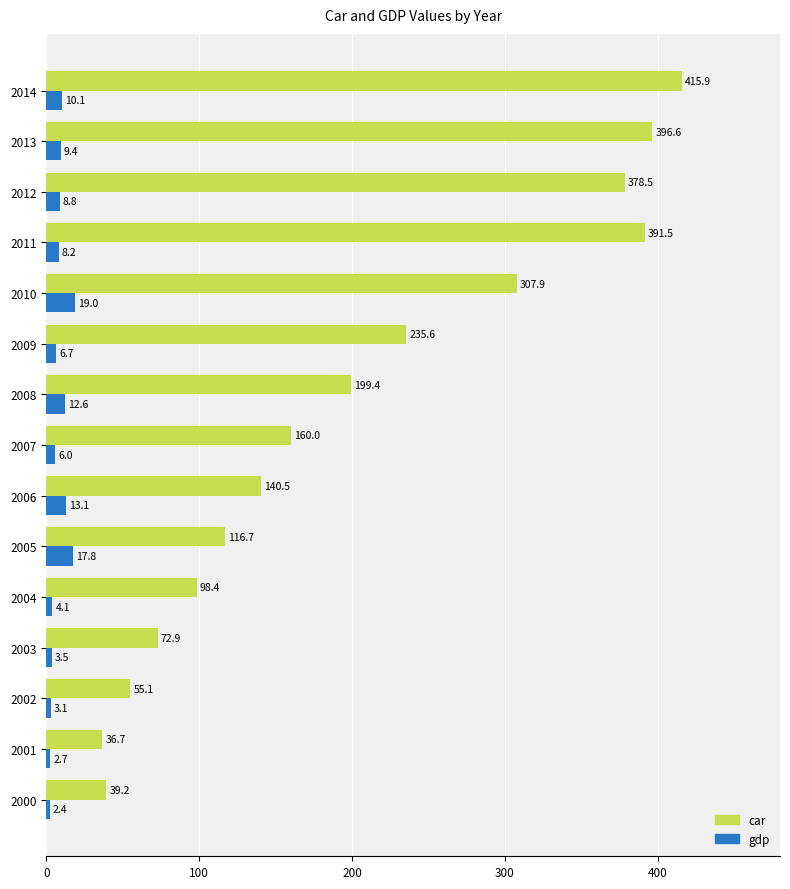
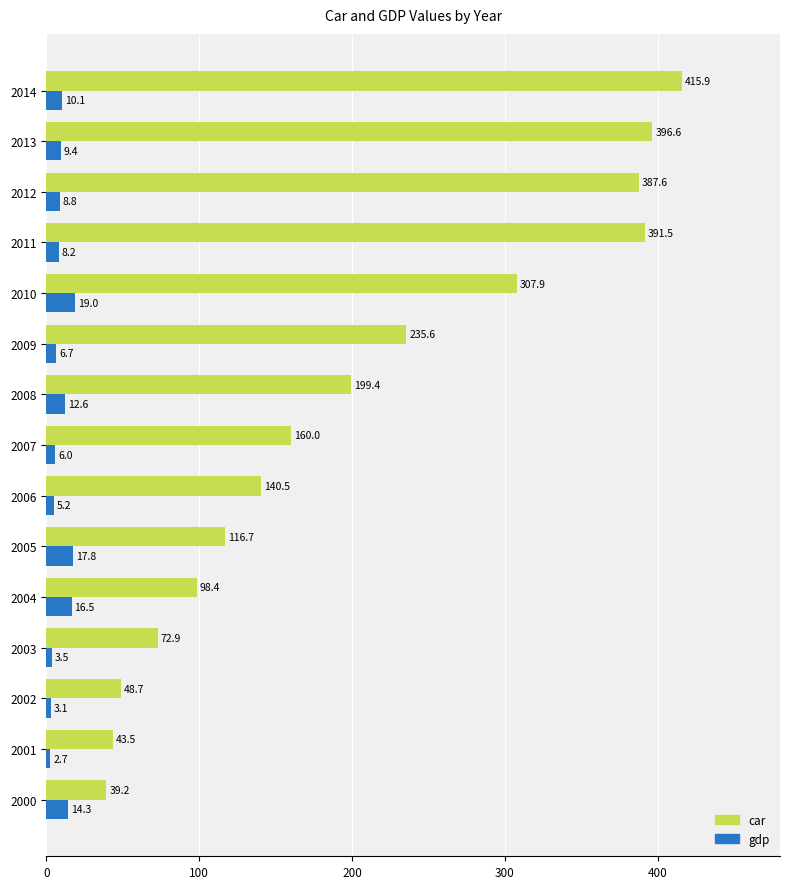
  {
    "car": {
      "2014": 415.9,
      "2013": 396.6,
-     "2012": 378.5,
+     "2012": 387.6,
      "2011": 391.5,
      "2010": 307.9,
      "2009": 235.6,
      "2008": 199.4,
      "2007": 160.0,
      "2006": 140.5,
      "2005": 116.7,
      "2004": 98.4,
      "2003": 72.9,
-     "2002": 55.1,
-     "2001": 36.7,
+     "2002": 48.7,
+     "2001": 43.5,
      "2000": 39.2
    },
    "gdp": {
      "2014": 10.1,
      "2013": 9.4,
      "2012": 8.8,
      "2011": 8.2,
      "2010": 19.0,
      "2009": 6.7,
      "2008": 12.6,
      "2007": 6.0,
-     "2006": 13.1,
+     "2006": 5.2,
      "2005": 17.8,
-     "2004": 4.1,
+     "2004": 16.5,
      "2003": 3.5,
      "2002": 3.1,
      "2001": 2.7,
-     "2000": 2.4
+     "2000": 14.3
    }
  }
